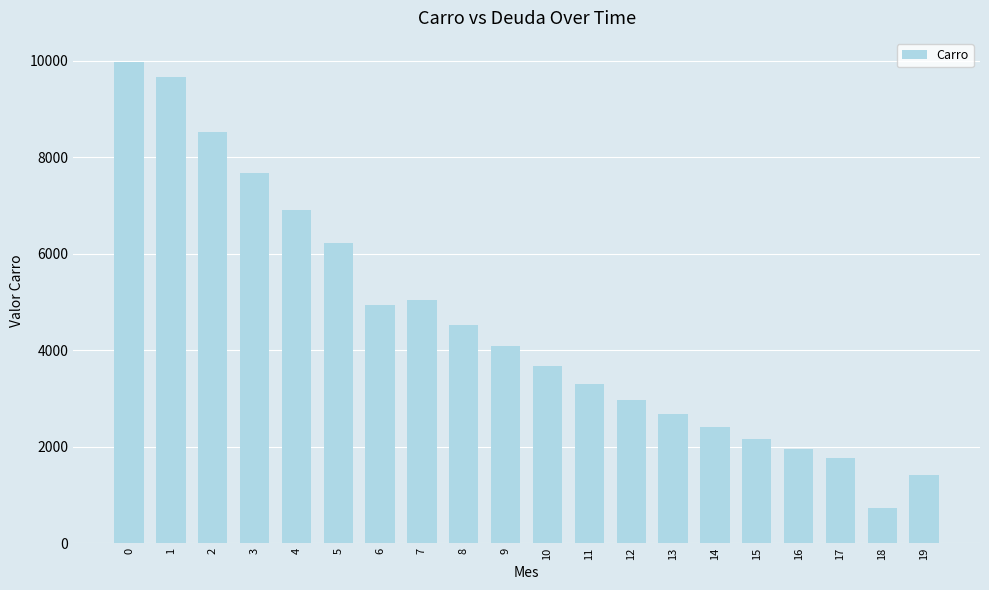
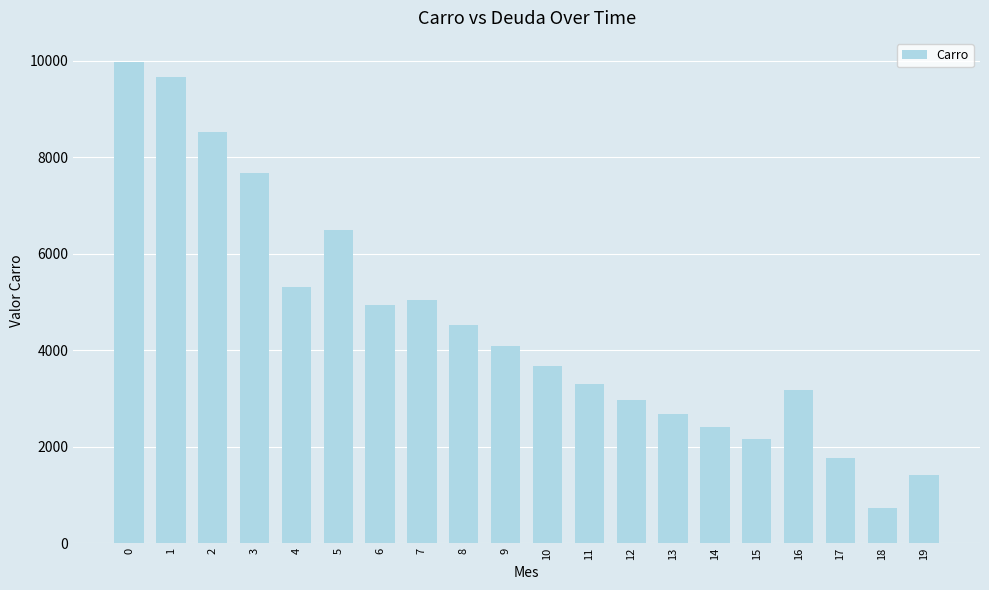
  {
    "0": 10000,
    "1": 9700,
    "2": 8500,
    "3": 7700,
-   "4": 6900,
-   "5": 6200,
+   "4": 5300,
+   "5": 6500,
    "6": 4900,
    "7": 5000,
    "8": 4500,
    "9": 4100,
    "10": 3700,
    "11": 3300,
    "12": 3000,
    "13": 2700,
    "14": 2400,
    "15": 2200,
-   "16": 2000,
+   "16": 3200,
    "17": 1800,
    "18": 700,
    "19": 1400
  }
